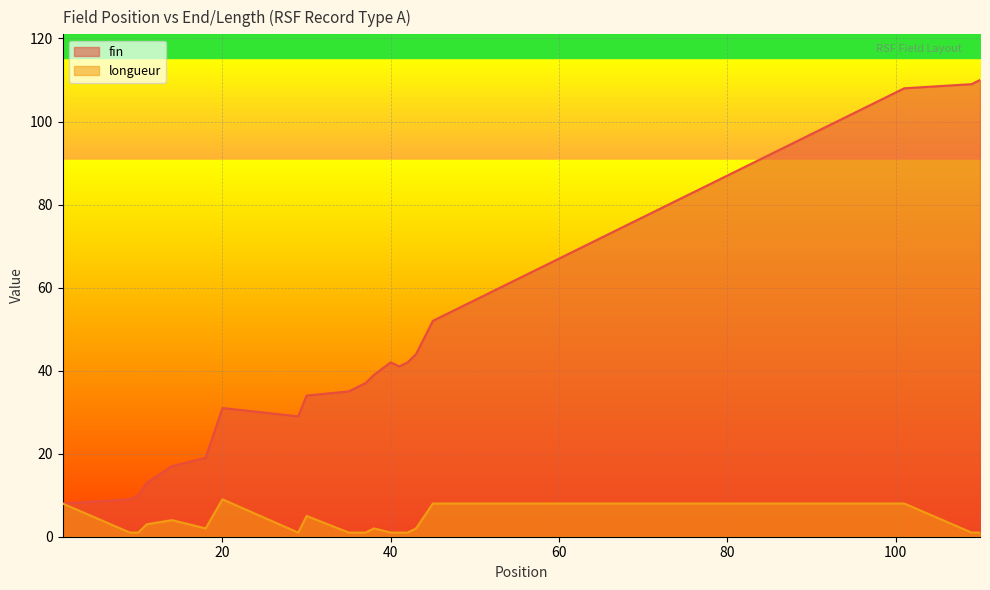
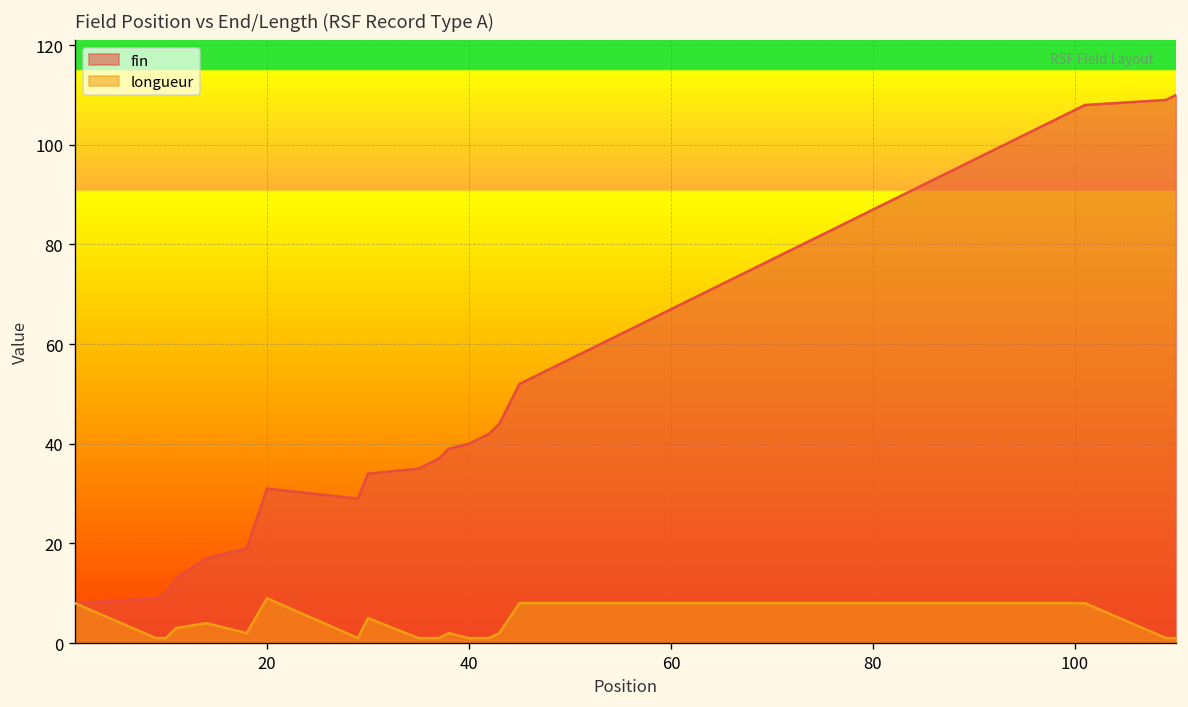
  {
    "fin": {
      "20": 31,
-     "40": 42
+     "40": 40
    },
    "longueur": {
      "20": 9,
      "40": 1
    }
  }
